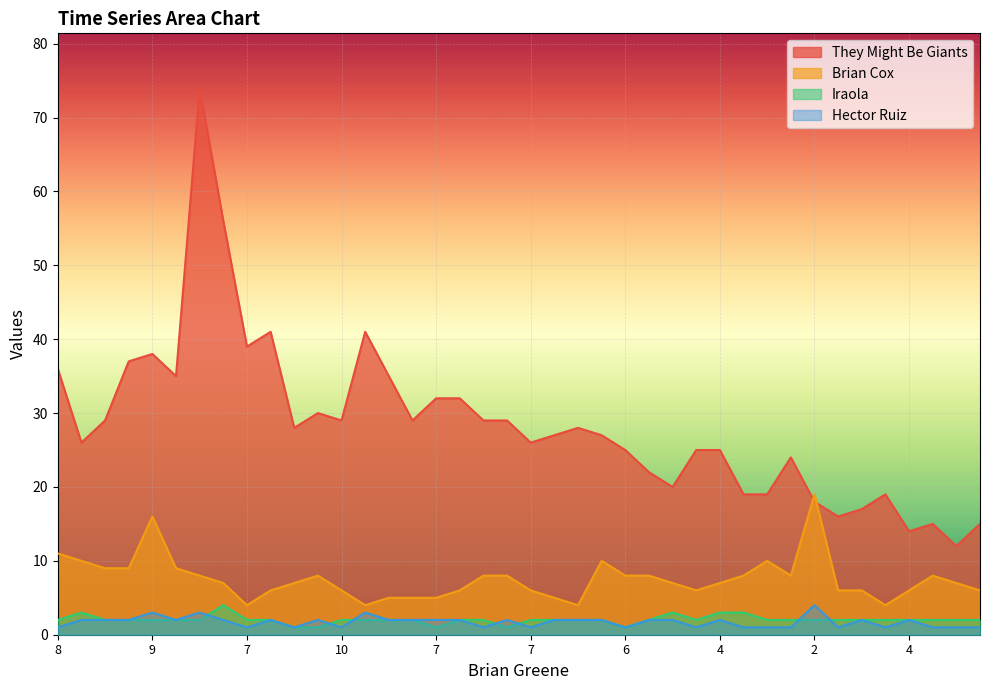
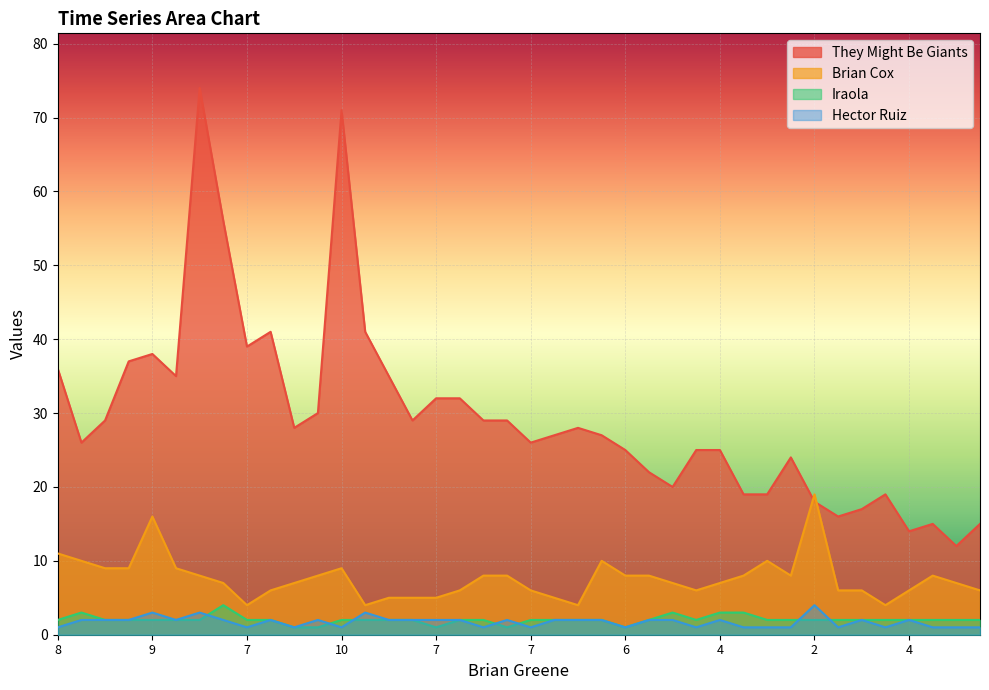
  {
    "They Might Be Giants": {
-     "10": 29,
+     "10": 71,
      "2": 18
    },
    "Brian Cox": {
-     "10": 6,
+     "10": 9,
      "2": 19
    },
    "Iraola": {
      "10": 2,
      "2": 2
    },
    "Hector Ruiz": {
      "10": 1,
      "2": 4
    }
  }
